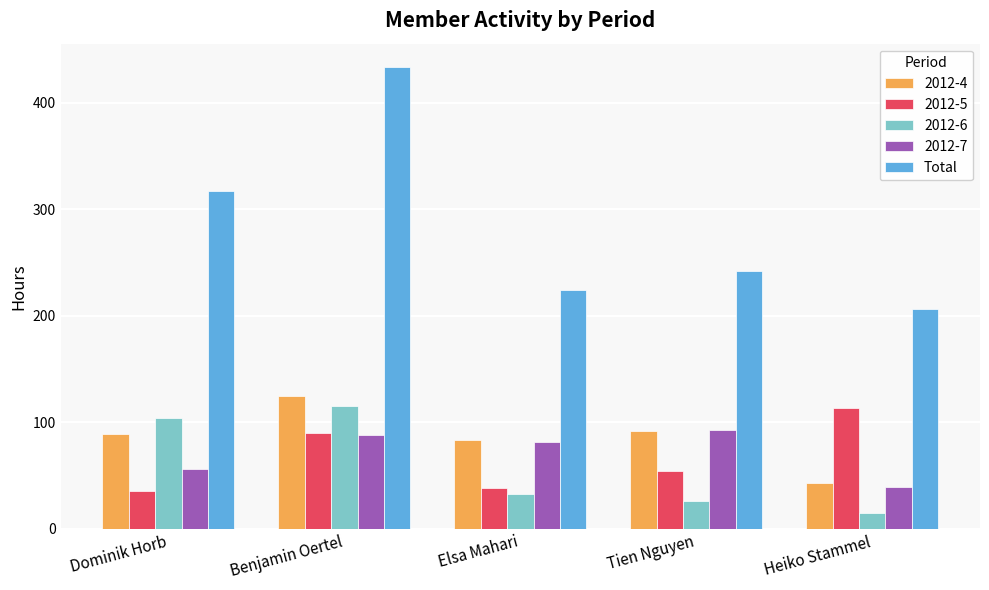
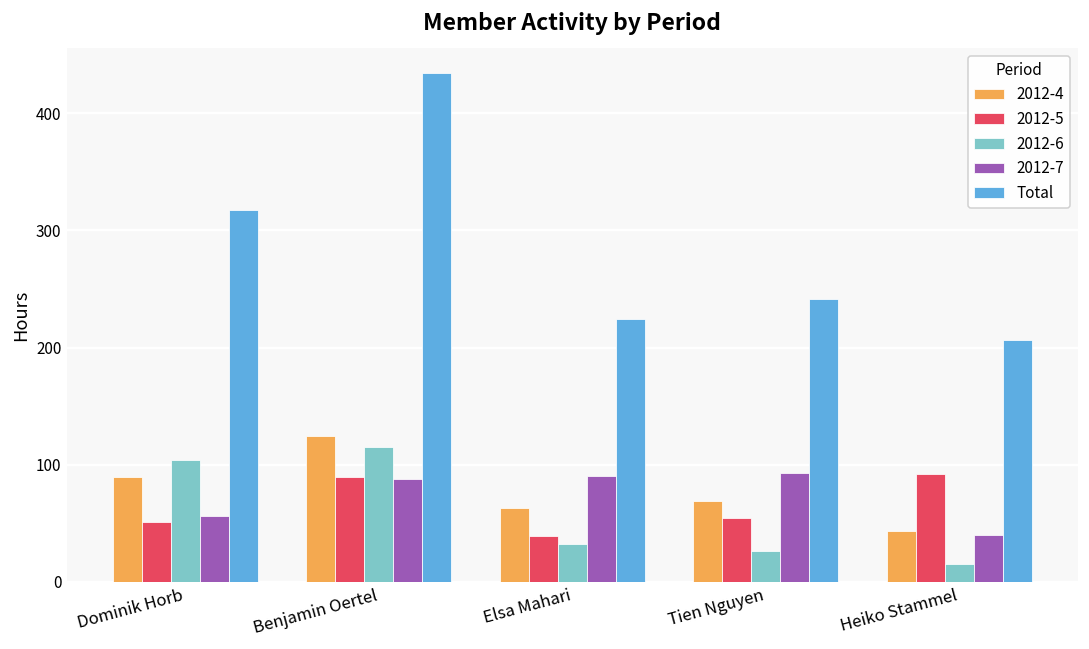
  {
    "2012-4": {
      "Dominik Horb": 89,
      "Benjamin Oertel": 125,
-     "Elsa Mahari": 83,
-     "Tien Nguyen": 92,
+     "Elsa Mahari": 63,
+     "Tien Nguyen": 69,
      "Heiko Stammel": 43
    },
    "2012-5": {
-     "Dominik Horb": 35,
+     "Dominik Horb": 51,
      "Benjamin Oertel": 90,
      "Elsa Mahari": 39,
      "Tien Nguyen": 54,
-     "Heiko Stammel": 114
+     "Heiko Stammel": 92
    },
    "2012-7": {
      "Dominik Horb": 57,
      "Benjamin Oertel": 88,
-     "Elsa Mahari": 82,
+     "Elsa Mahari": 90,
      "Tien Nguyen": 93,
      "Heiko Stammel": 40
    }
  }
